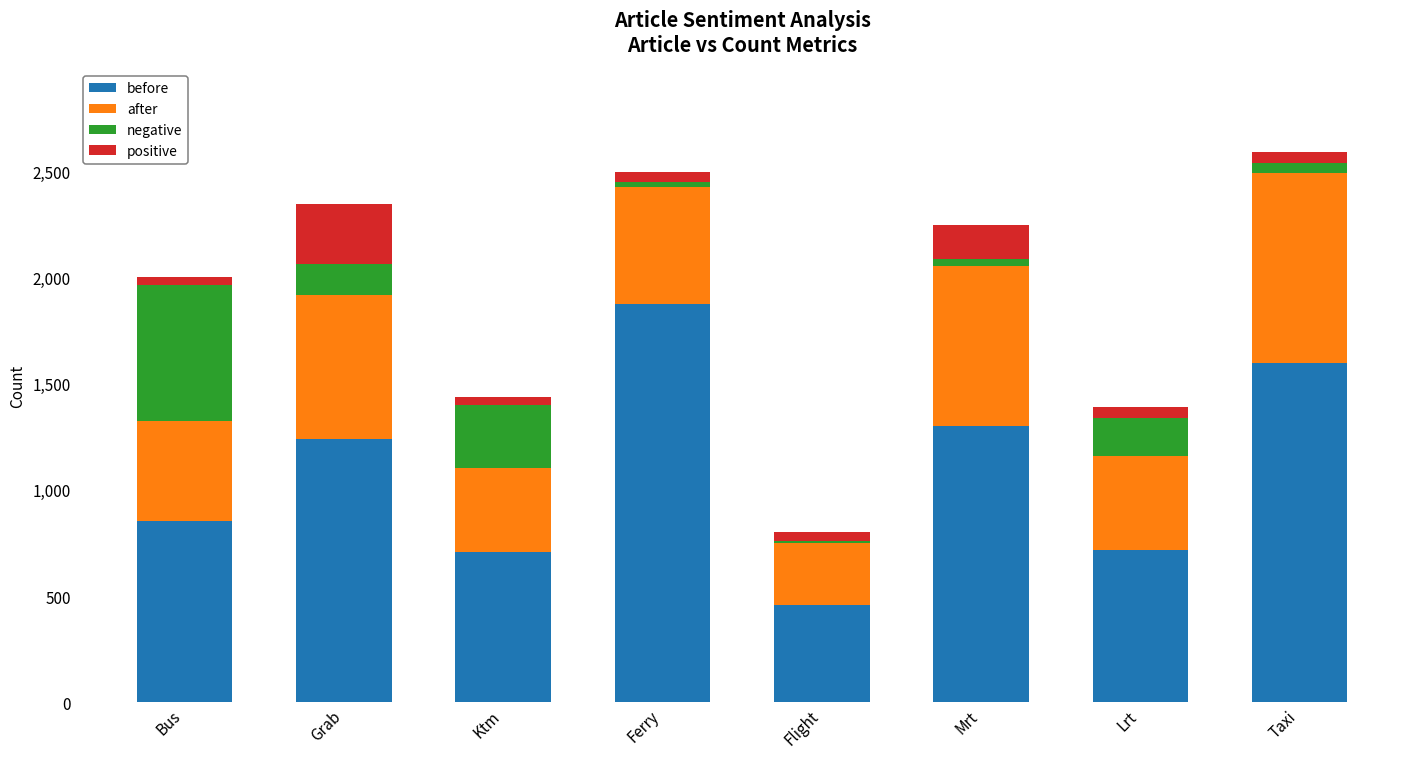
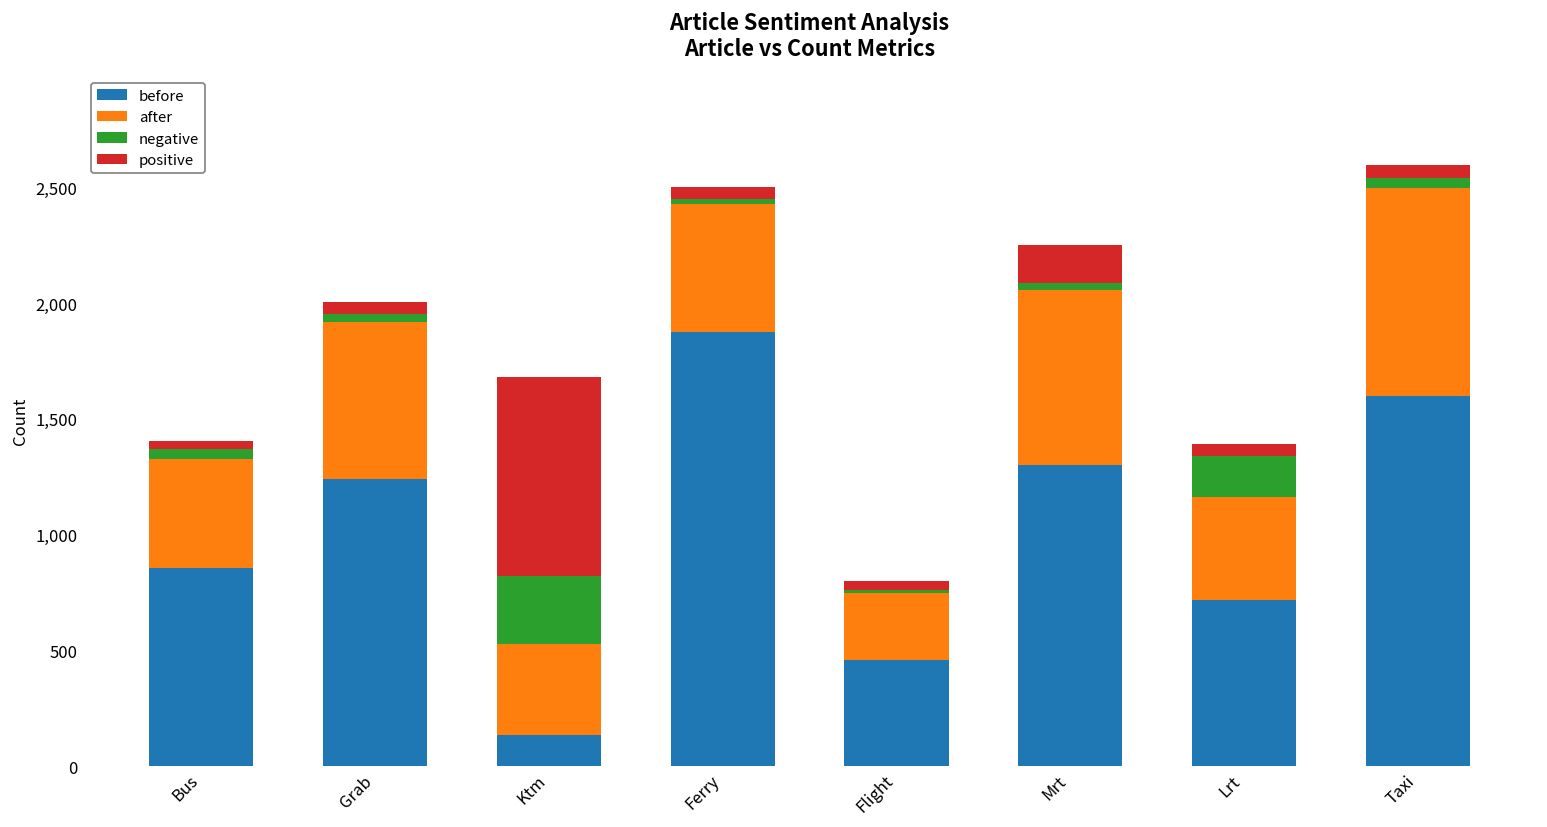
  {
    "before": {
      "Bus": "850",
      "Grab": "1,240",
-     "Ktm": "710",
+     "Ktm": "130",
      "Ferry": "1,870",
      "Flight": "460",
      "Mrt": "1,300",
      "Lrt": "720",
      "Taxi": "1,600"
    },
    "after": {
      "Bus": "470",
      "Grab": "680",
      "Ktm": "400",
      "Ferry": "550",
      "Flight": "290",
      "Mrt": "760",
      "Lrt": "440",
      "Taxi": "900"
    },
    "negative": {
-     "Bus": "640",
-     "Grab": "150",
+     "Bus": "50",
+     "Grab": "30",
      "Ktm": "290",
      "Ferry": "20",
      "Mrt": "30",
      "Lrt": "180",
      "Taxi": "50"
    },
    "positive": {
      "Bus": "40",
-     "Grab": "280",
-     "Ktm": "40",
+     "Grab": "60",
+     "Ktm": "860",
      "Ferry": "50",
      "Flight": "40",
      "Mrt": "160",
      "Lrt": "50",
      "Taxi": "50"
    }
  }
